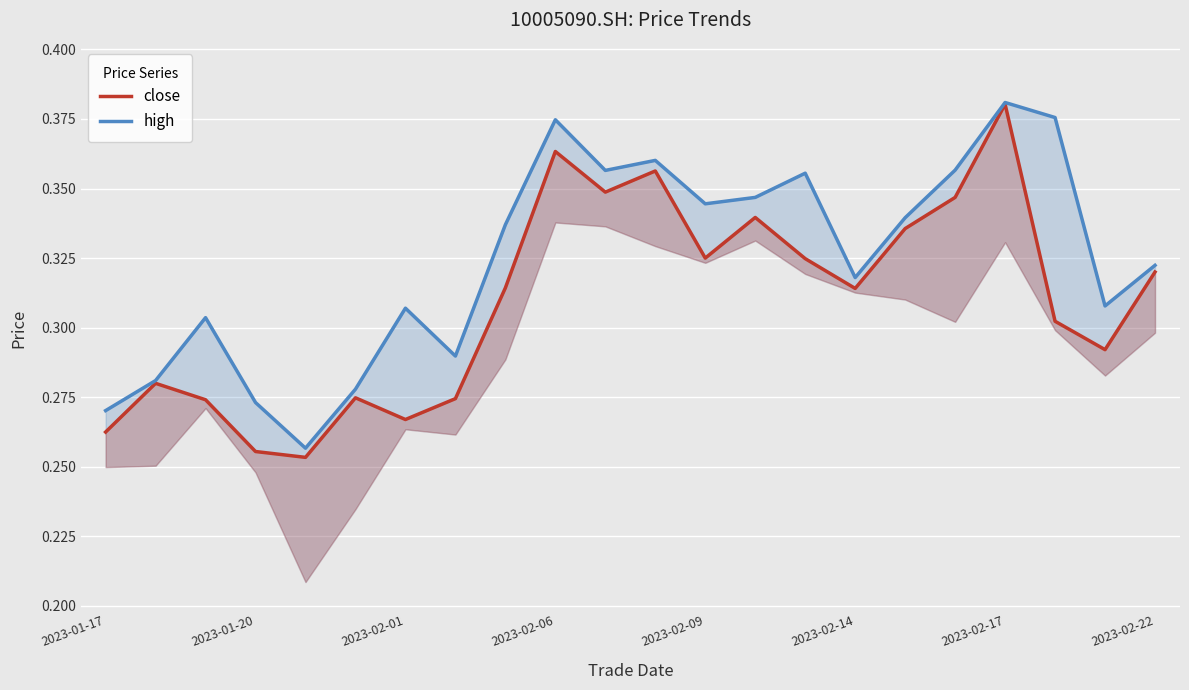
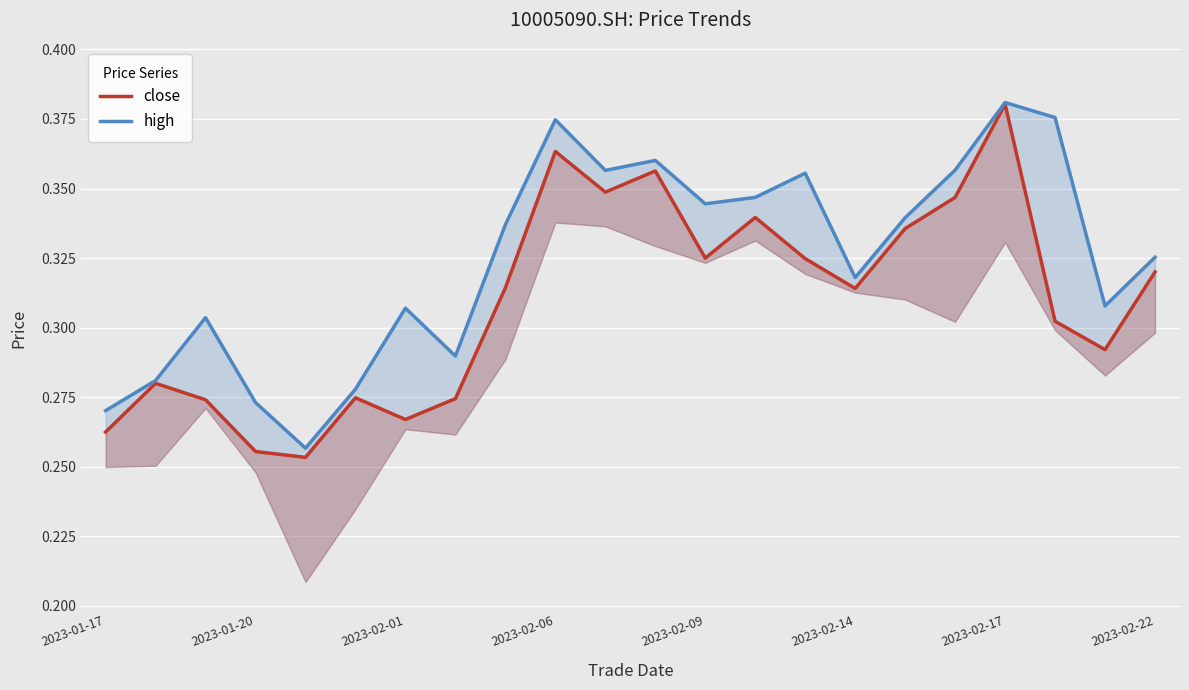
  {
    "close": {
      "2023-01-17": 0.263,
      "2023-01-20": 0.256,
      "2023-02-01": 0.267,
      "2023-02-06": 0.363,
      "2023-02-09": 0.325,
      "2023-02-14": 0.314,
      "2023-02-22": 0.320
    },
    "high": {
      "2023-01-17": 0.270,
      "2023-01-20": 0.273,
      "2023-02-01": 0.307,
      "2023-02-06": 0.375,
      "2023-02-09": 0.345,
      "2023-02-14": 0.318,
-     "2023-02-22": 0.322
+     "2023-02-22": 0.325
    }
  }
